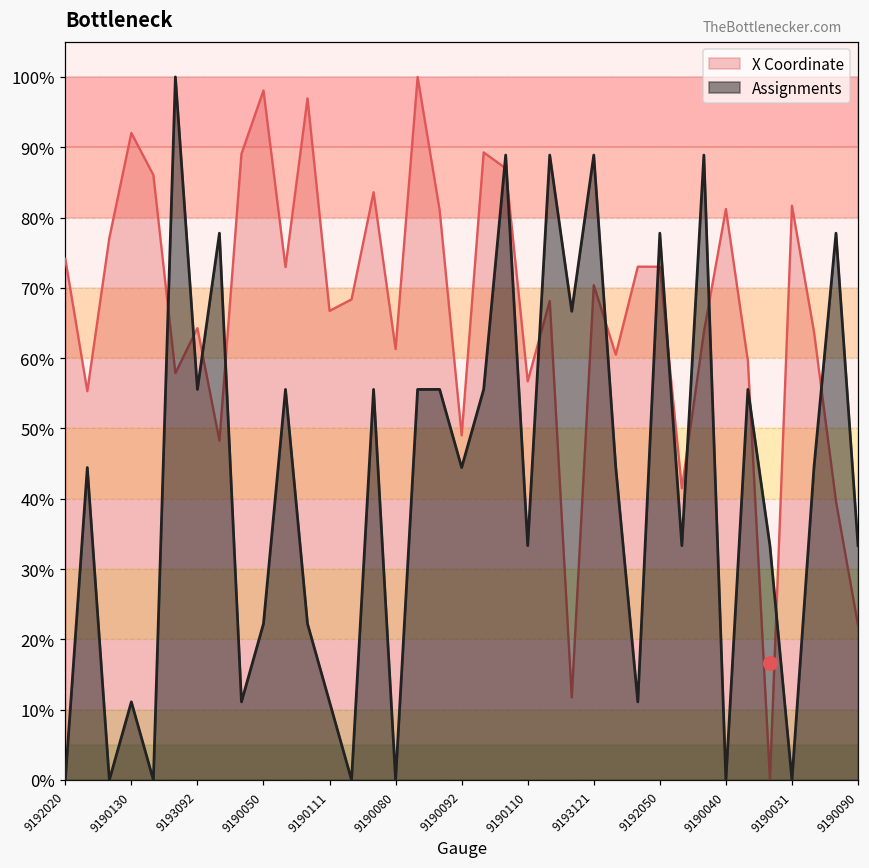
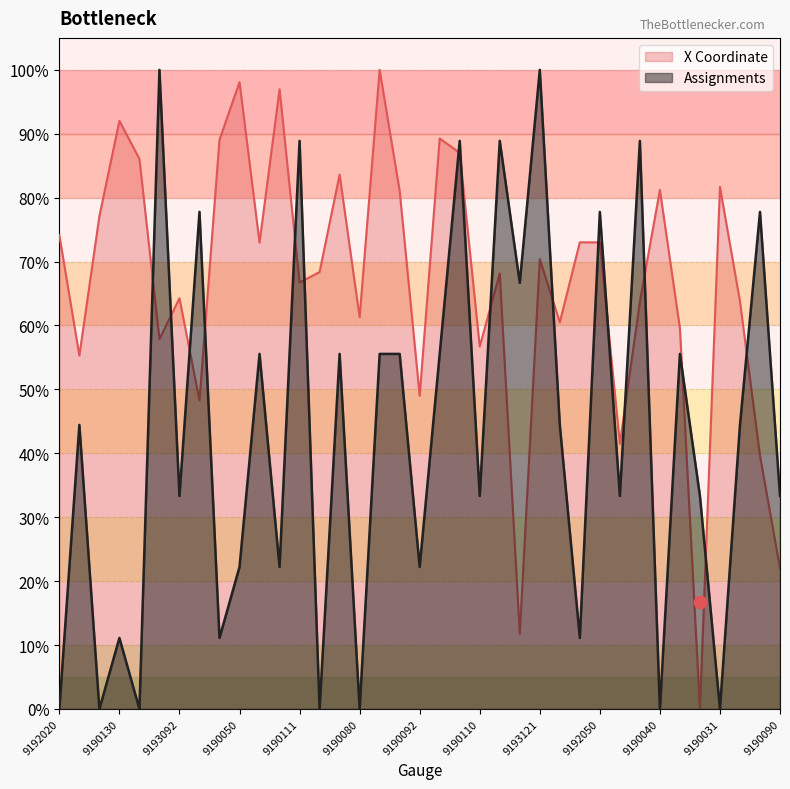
  {
    "Assignments": {
      "9192020": "0%",
      "9190130": "11%",
-     "9193092": "56%",
+     "9193092": "33%",
      "9190050": "22%",
-     "9190111": "11%",
+     "9190111": "89%",
      "9190080": "0%",
-     "9190092": "44%",
+     "9190092": "22%",
      "9190110": "33%",
-     "9193121": "89%",
+     "9193121": "100%",
      "9192050": "78%",
      "9190040": "0%",
      "9190031": "0%",
      "9190090": "33%"
    }
  }
